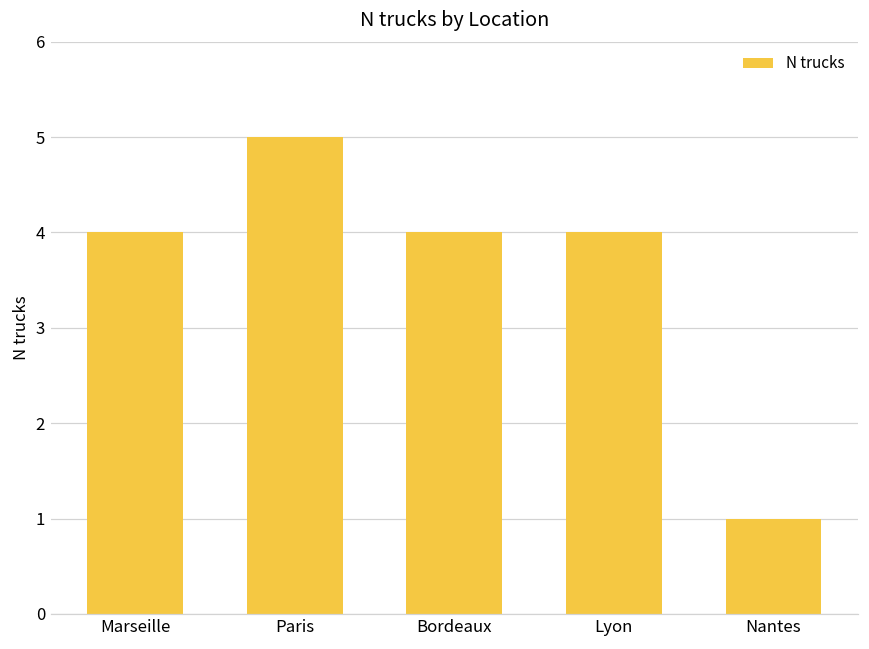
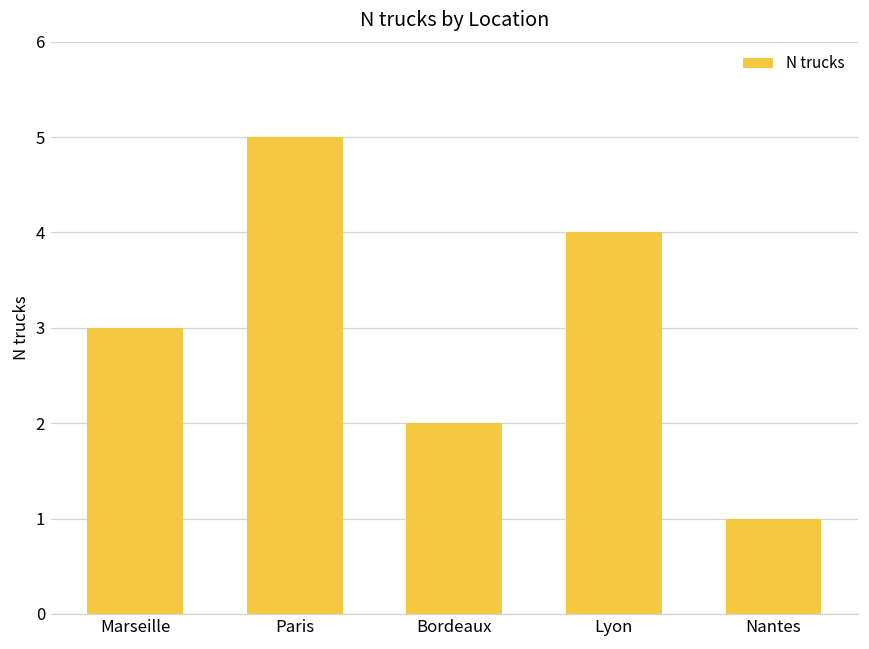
  {
-   "Marseille": 4,
+   "Marseille": 3,
    "Paris": 5,
-   "Bordeaux": 4,
+   "Bordeaux": 2,
    "Lyon": 4,
    "Nantes": 1
  }
